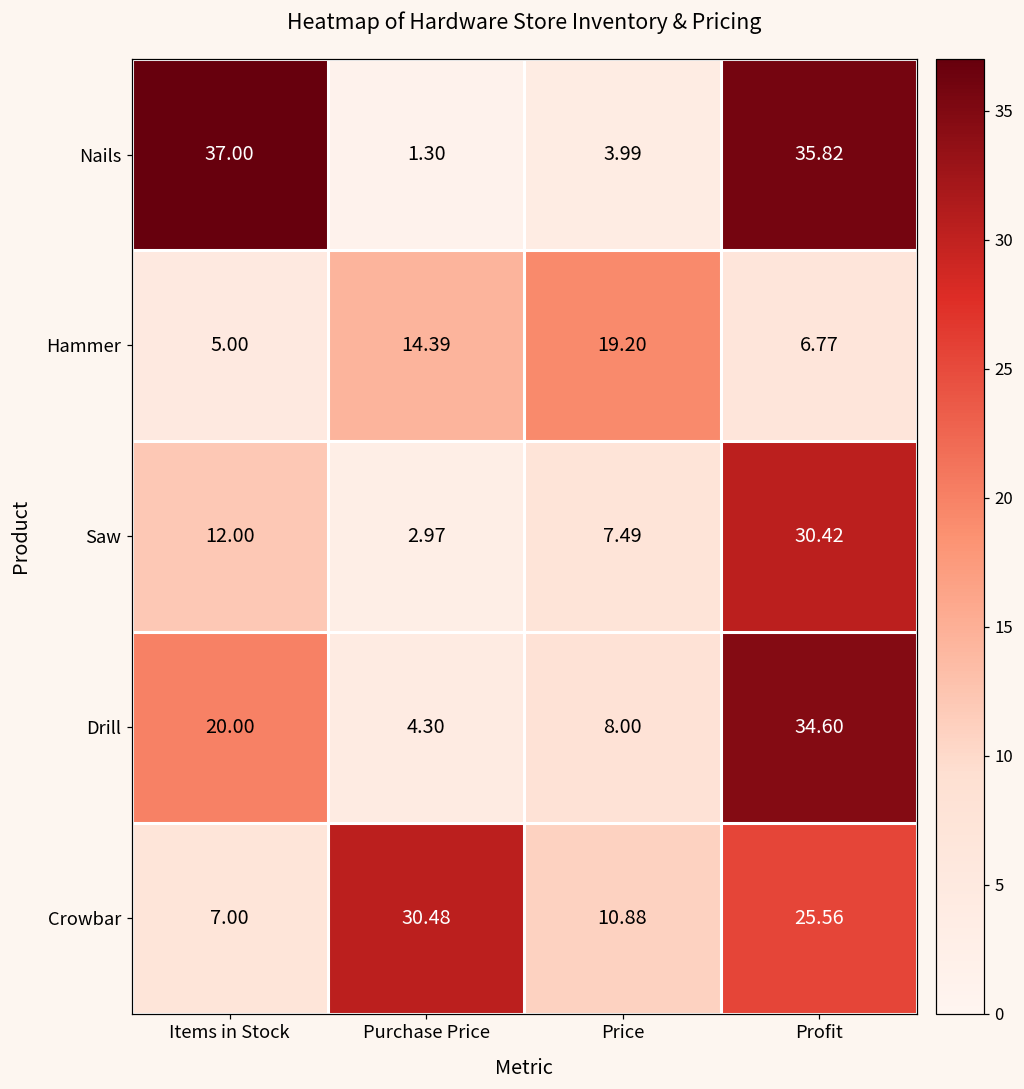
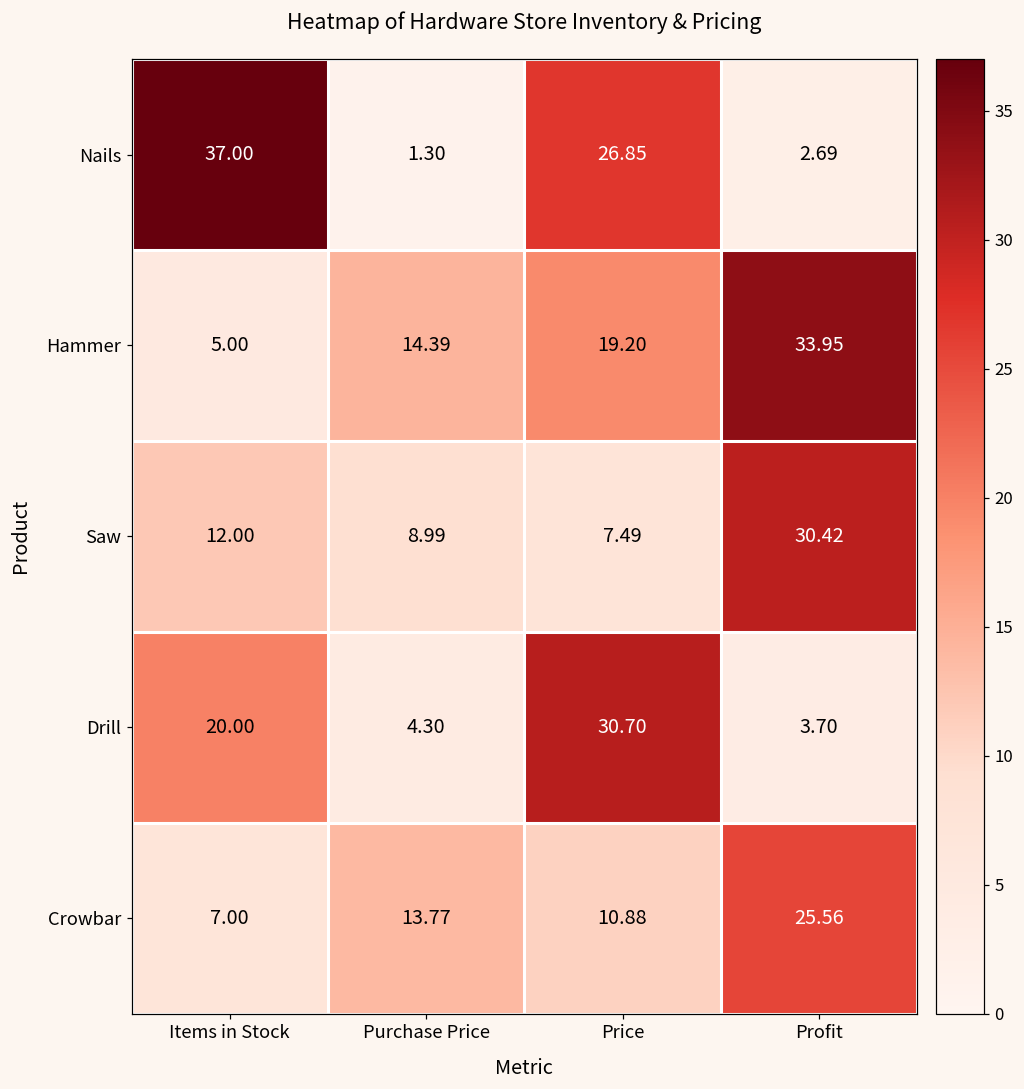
  {
    "Nails": {
      "Items in Stock": 37.00,
      "Purchase Price": 1.30,
-     "Price": 3.99,
-     "Profit": 35.82
+     "Price": 26.85,
+     "Profit": 2.69
    },
    "Hammer": {
      "Items in Stock": 5.00,
      "Purchase Price": 14.39,
      "Price": 19.20,
-     "Profit": 6.77
+     "Profit": 33.95
    },
    "Saw": {
      "Items in Stock": 12.00,
-     "Purchase Price": 2.97,
+     "Purchase Price": 8.99,
      "Price": 7.49,
      "Profit": 30.42
    },
    "Drill": {
      "Items in Stock": 20.00,
      "Purchase Price": 4.30,
-     "Price": 8.00,
-     "Profit": 34.60
+     "Price": 30.70,
+     "Profit": 3.70
    },
    "Crowbar": {
      "Items in Stock": 7.00,
-     "Purchase Price": 30.48,
+     "Purchase Price": 13.77,
      "Price": 10.88,
      "Profit": 25.56
    }
  }
